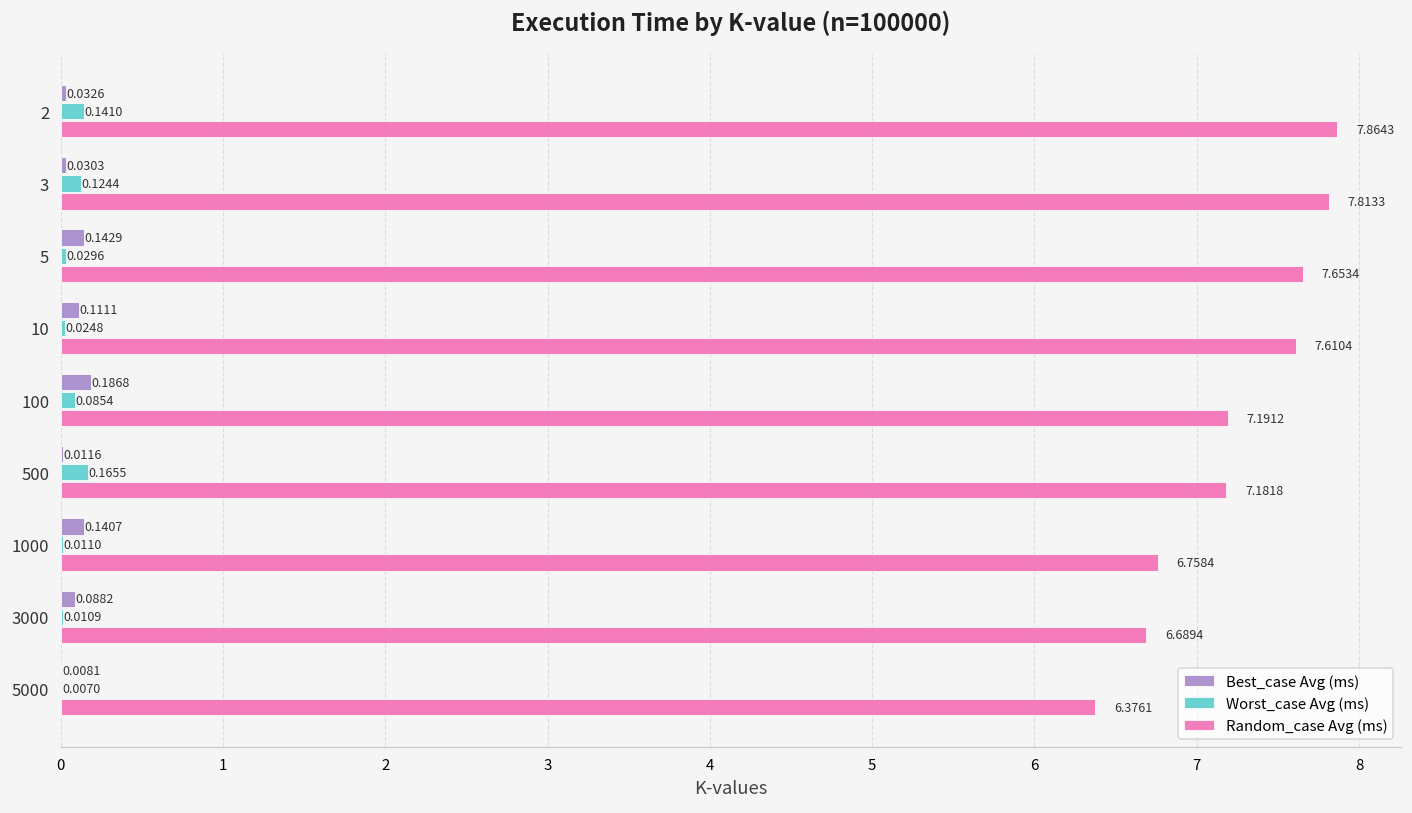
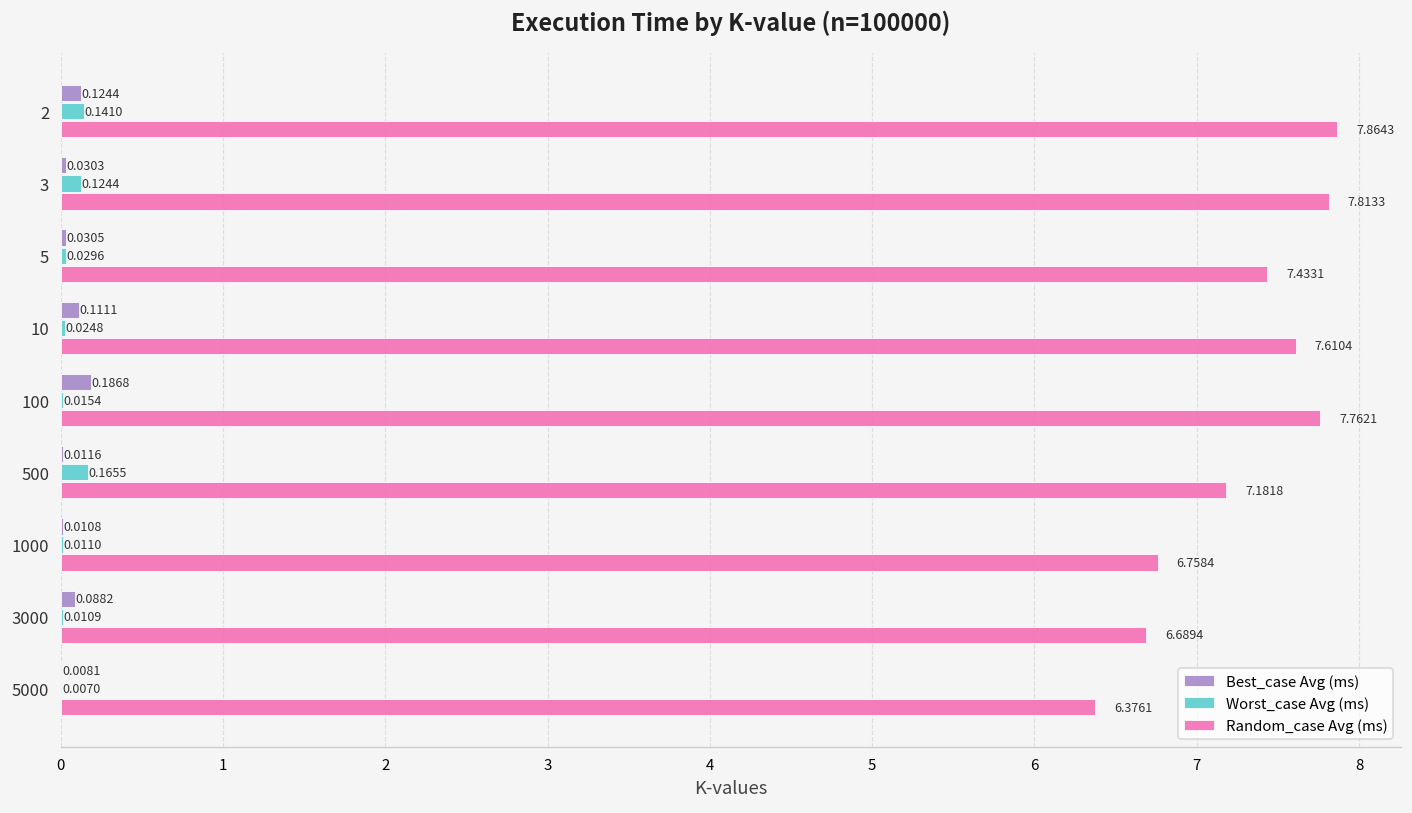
  {
    "Best_case Avg (ms)": {
-     "2": 0.0326,
+     "2": 0.1244,
      "3": 0.0303,
-     "5": 0.1429,
+     "5": 0.0305,
      "10": 0.1111,
      "100": 0.1868,
      "500": 0.0116,
-     "1000": 0.1407,
+     "1000": 0.0108,
      "3000": 0.0882,
      "5000": 0.0081
    },
    "Worst_case Avg (ms)": {
      "2": 0.1410,
      "3": 0.1244,
      "5": 0.0296,
      "10": 0.0248,
-     "100": 0.0854,
+     "100": 0.0154,
      "500": 0.1655,
      "1000": 0.0110,
      "3000": 0.0109,
      "5000": 0.0070
    },
    "Random_case Avg (ms)": {
      "2": 7.8643,
      "3": 7.8133,
-     "5": 7.6534,
+     "5": 7.4331,
      "10": 7.6104,
-     "100": 7.1912,
+     "100": 7.7621,
      "500": 7.1818,
      "1000": 6.7584,
      "3000": 6.6894,
      "5000": 6.3761
    }
  }
